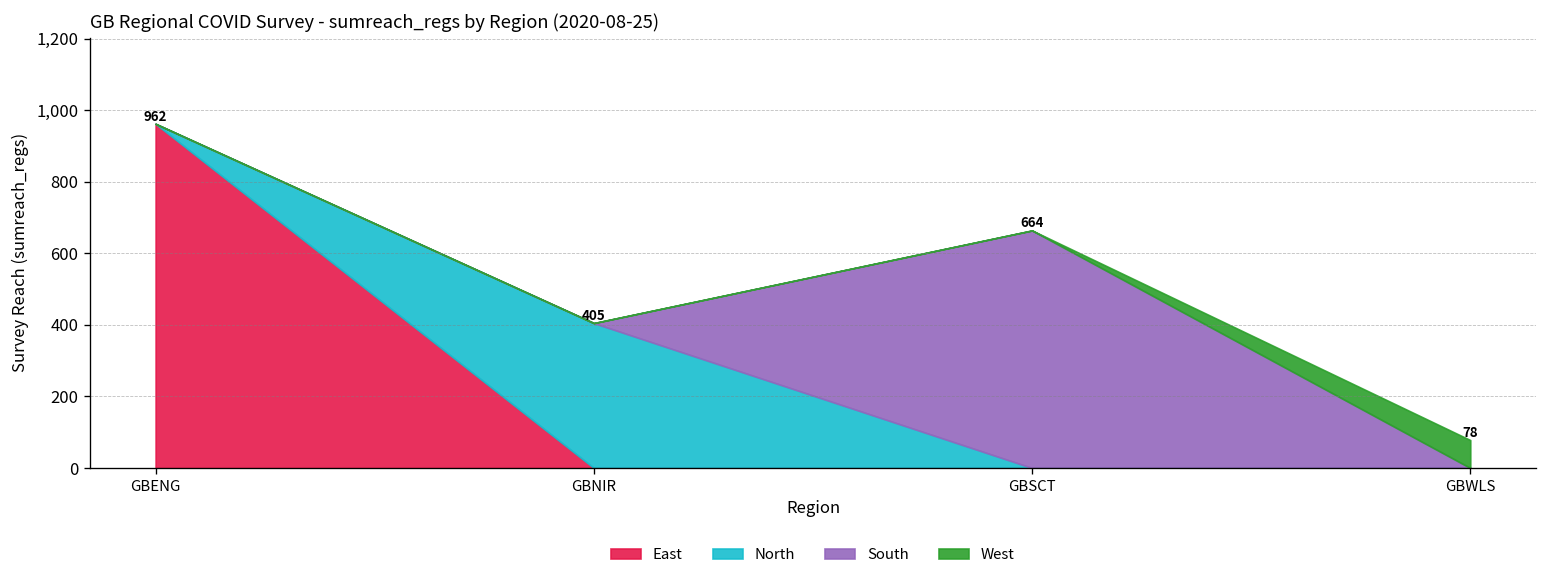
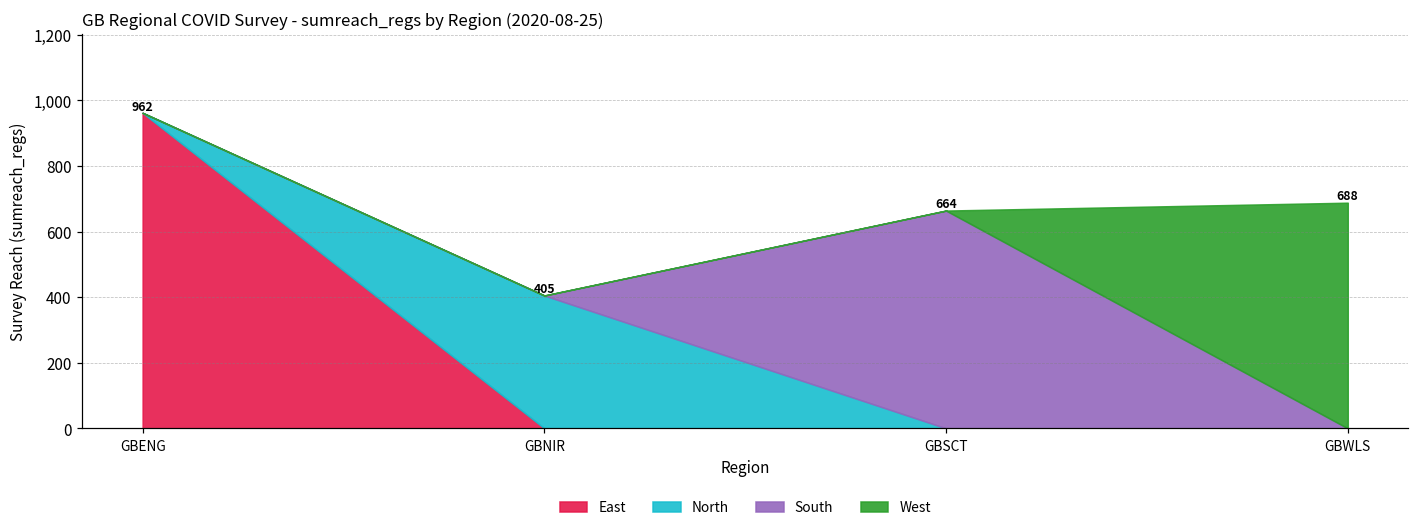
  {
    "East": {
      "GBNIR": 0
    },
    "West": {
-     "GBWLS": 78
+     "GBWLS": 688
    }
  }
